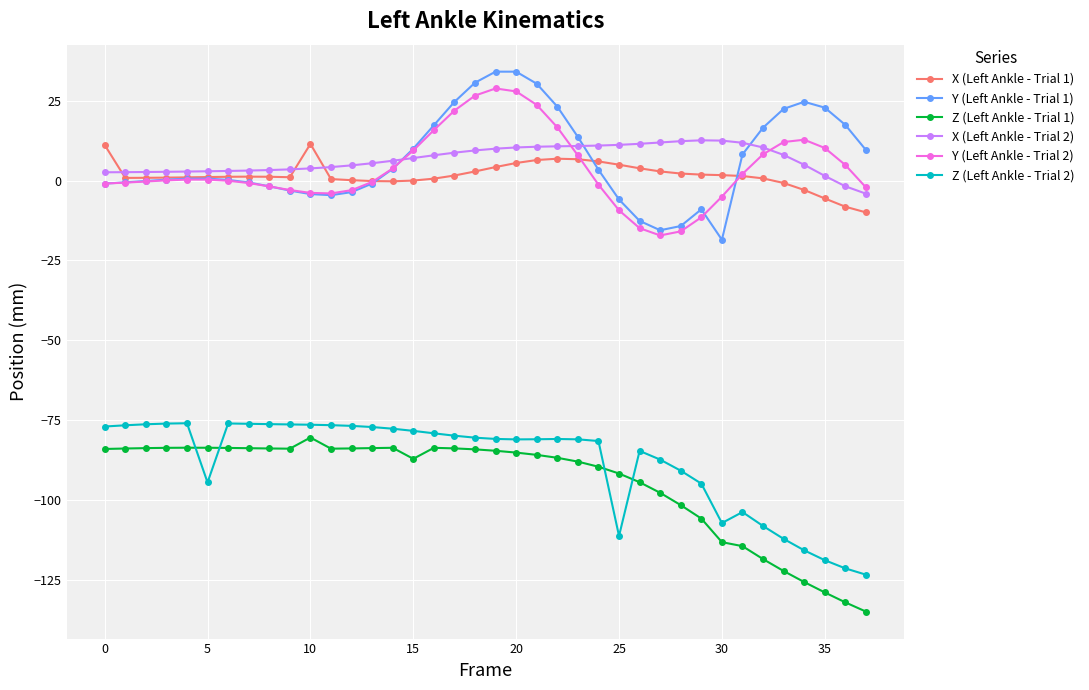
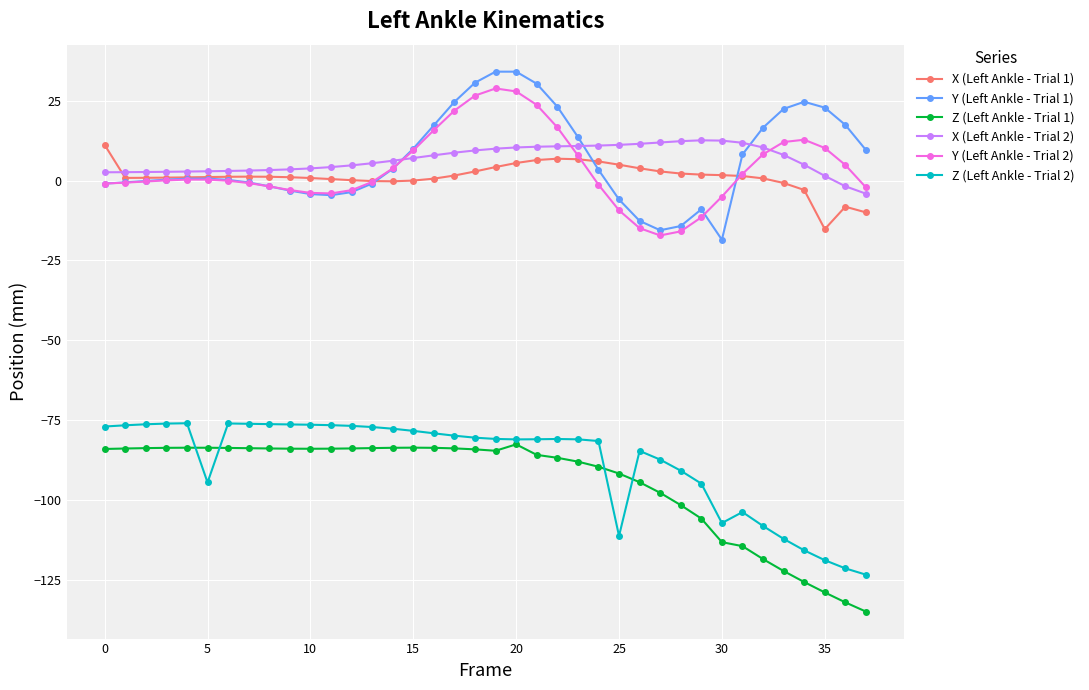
  {
    "X (Left Ankle - Trial 1)": {
      "0": 11,
-     "10": 12,
+     "10": 1,
      "15": 0,
      "20": 6,
      "25": 5,
      "30": 2,
-     "35": -6
+     "35": -15
    },
    "Y (Left Ankle - Trial 1)": {
      "20": 34,
      "25": -6,
      "30": -18,
      "35": 23
    },
    "Z (Left Ankle - Trial 1)": {
      "0": -84,
      "5": -84,
-     "10": -80,
-     "15": -87,
-     "20": -85,
+     "10": -84,
+     "15": -84,
+     "20": -83,
      "25": -92,
      "30": -113,
      "35": -129
    },
    "Z (Left Ankle - Trial 2)": {
      "0": -77,
      "5": -95,
      "10": -76,
      "15": -78,
      "20": -81,
      "25": -111,
      "30": -107,
      "35": -119
    }
  }
